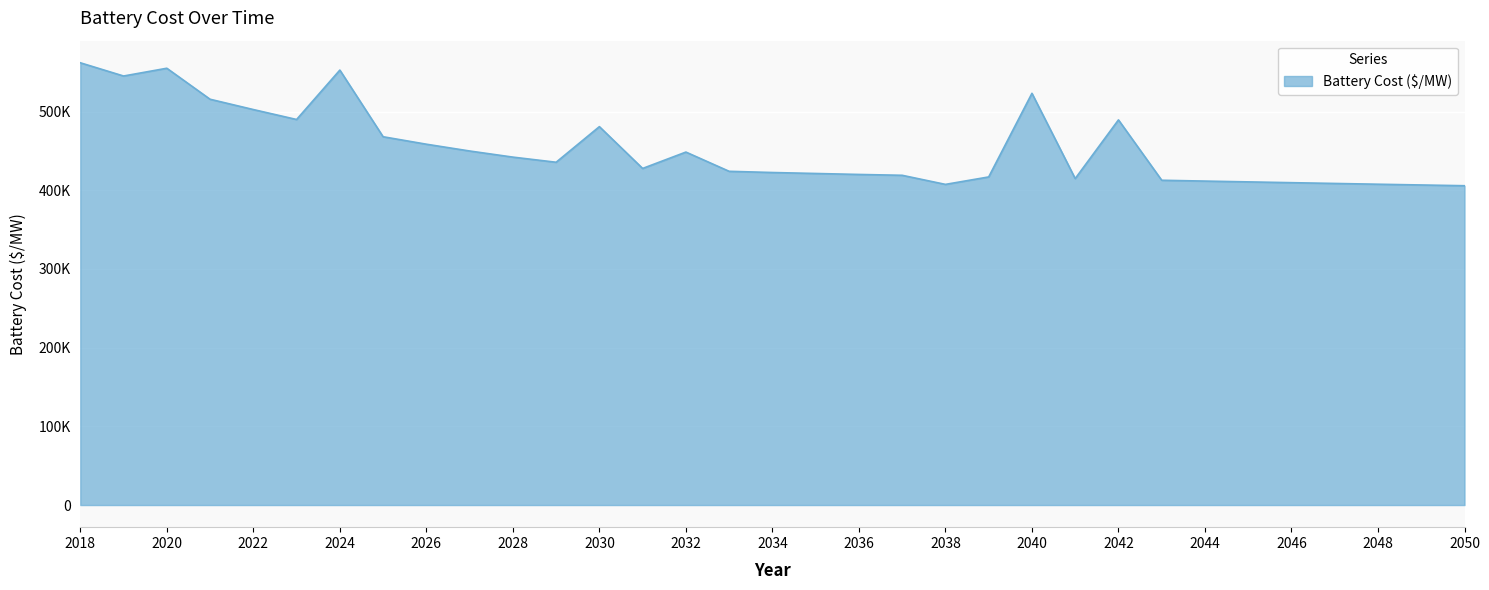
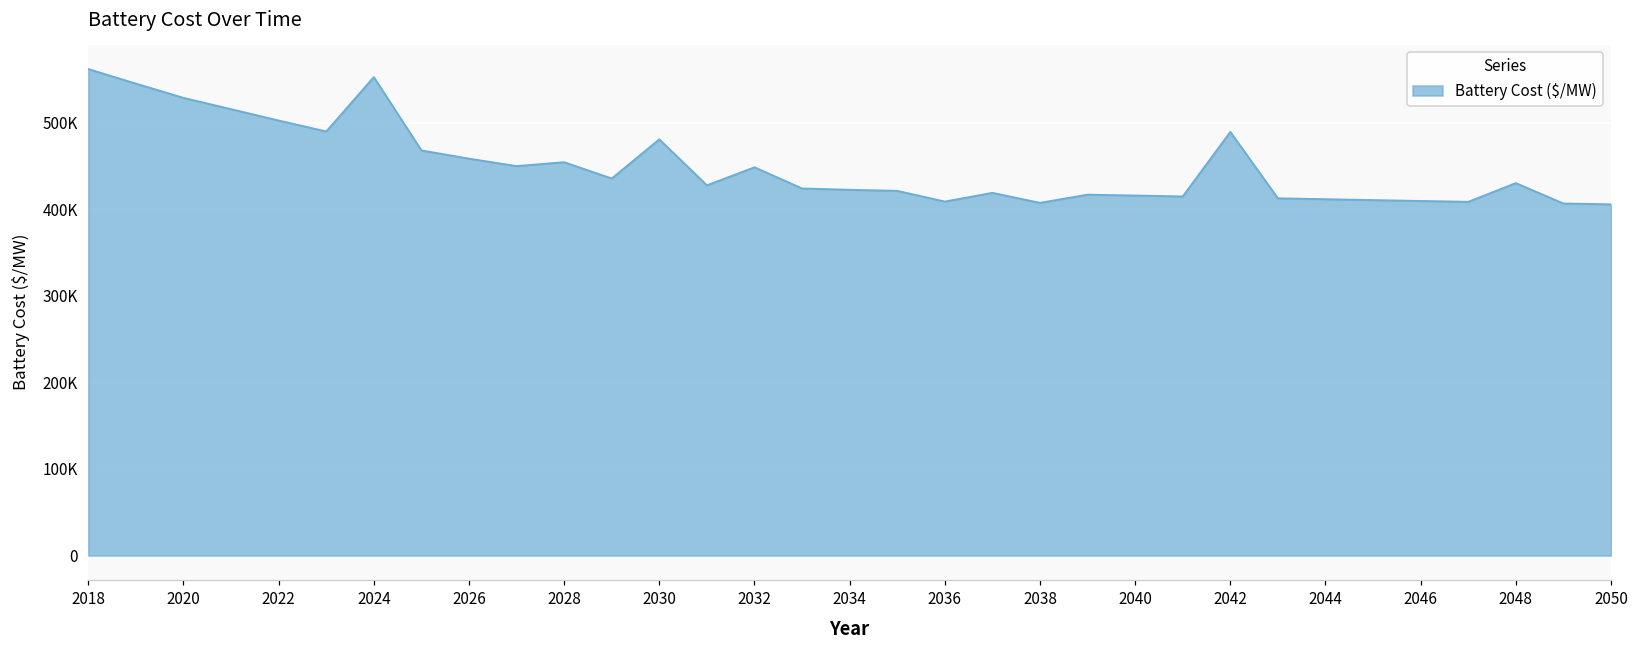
  {
    "2018": 560000,
-   "2020": 560000,
+   "2020": 530000,
    "2022": 500000,
    "2024": 550000,
    "2026": 460000,
-   "2028": 440000,
+   "2028": 450000,
    "2030": 480000,
    "2032": 450000,
    "2034": 420000,
-   "2036": 420000,
+   "2036": 410000,
    "2038": 410000,
-   "2040": 520000,
+   "2040": 420000,
    "2042": 490000,
    "2044": 410000,
    "2046": 410000,
-   "2048": 410000,
+   "2048": 430000,
    "2050": 410000
  }
